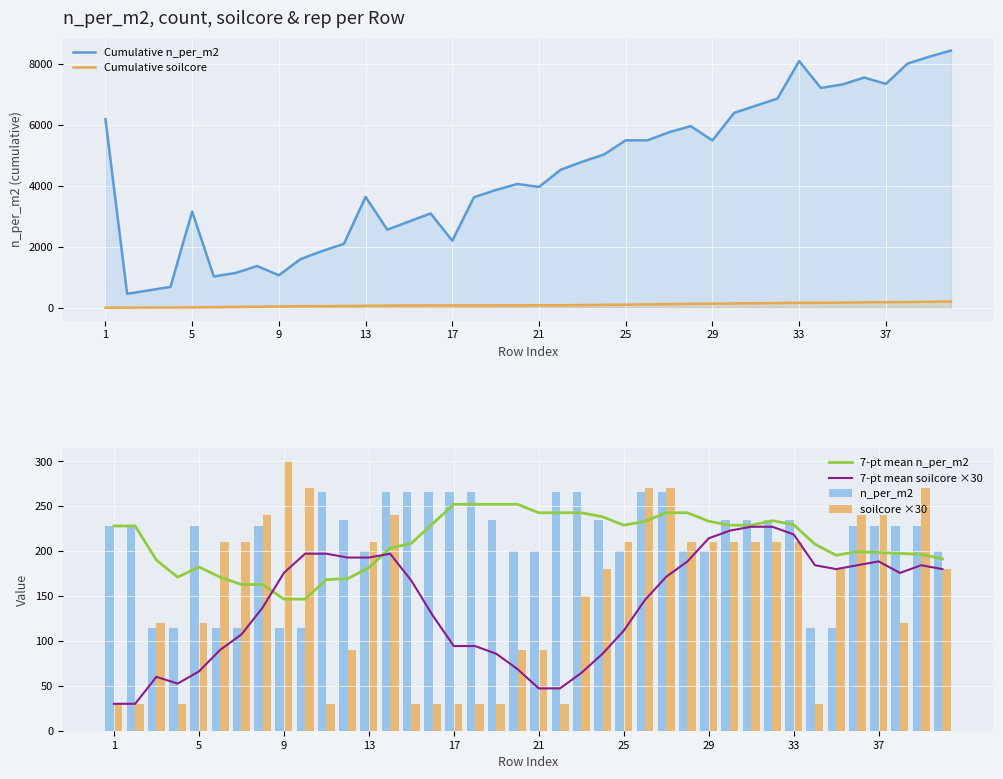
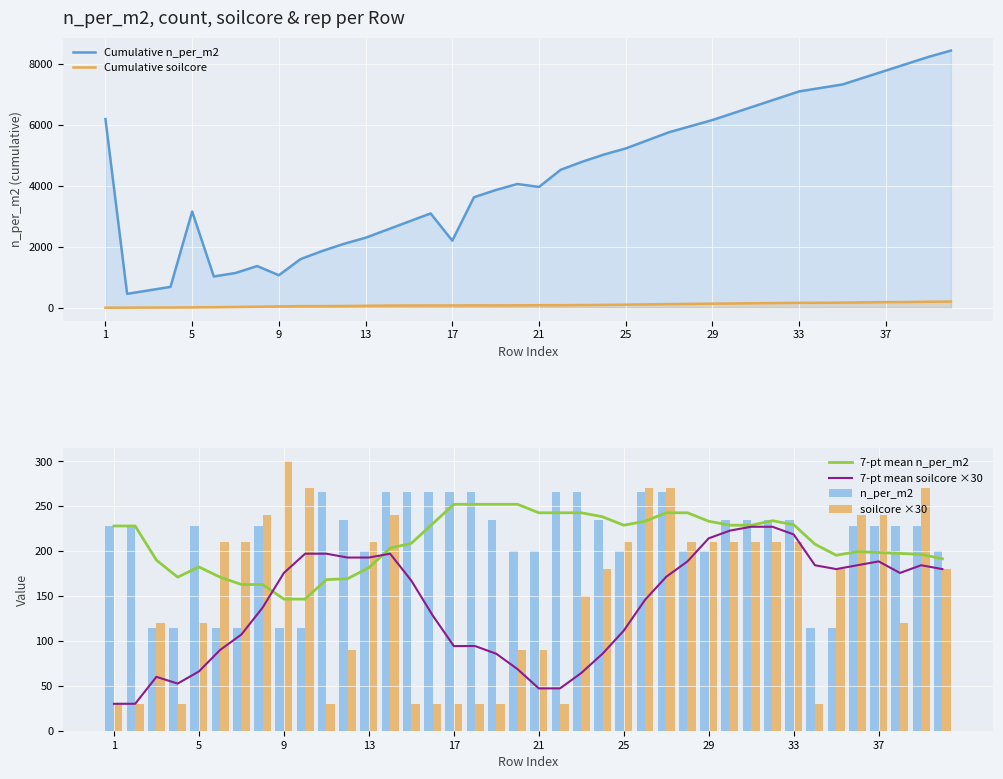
  {
    "n_per_m2, count, soilcore & rep per Row": {
      "Cumulative n_per_m2": {
        "1": 6200,
        "5": 3200,
        "9": 1100,
-       "13": 3600,
+       "13": 2300,
        "17": 2200,
        "21": 4000,
-       "25": 5500,
-       "29": 5500,
-       "33": 8100,
-       "37": 7300
+       "25": 5200,
+       "29": 6200,
+       "33": 7100,
+       "37": 7800
      },
      "Cumulative soilcore": {
        "1": 0,
        "5": 0,
        "9": 0,
        "13": 100,
        "17": 100,
        "21": 100,
        "25": 100,
        "29": 100,
        "33": 200,
        "37": 200
      }
    }
  }
